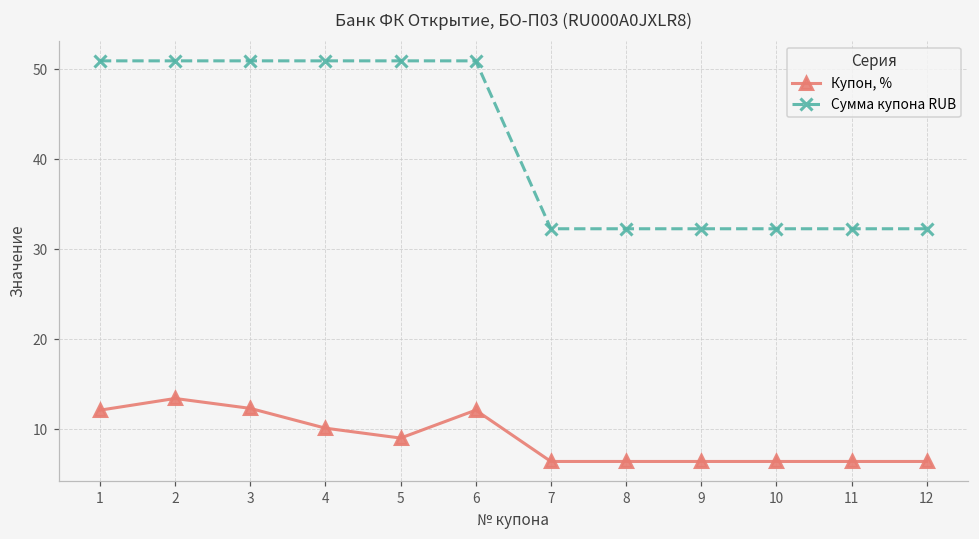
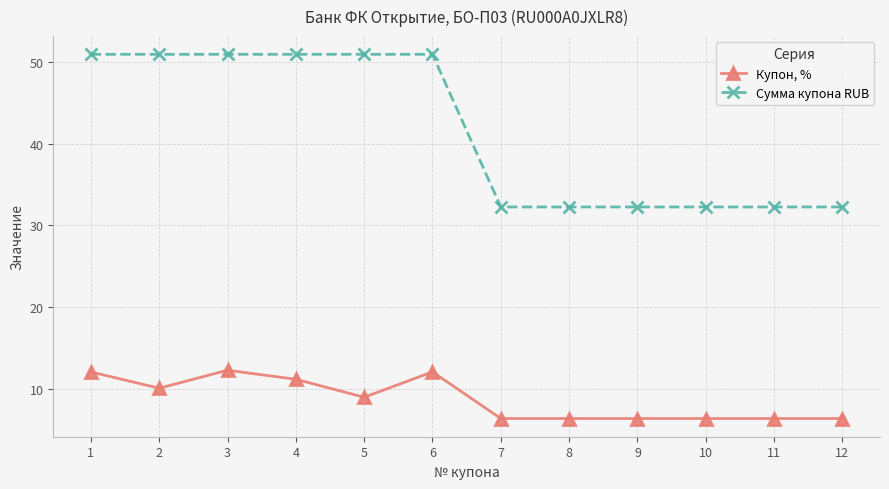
  {
    "Купон, %": {
      "1": 12,
-     "2": 13,
+     "2": 10,
      "3": 12,
-     "4": 10,
+     "4": 11,
      "5": 9,
      "6": 12,
      "7": 6,
      "8": 6,
      "9": 6,
      "10": 6,
      "11": 6,
      "12": 6
    },
    "Сумма купона RUB": {
      "1": 51,
      "2": 51,
      "3": 51,
      "4": 51,
      "5": 51,
      "6": 51,
      "7": 32,
      "8": 32,
      "9": 32,
      "10": 32,
      "11": 32,
      "12": 32
    }
  }
